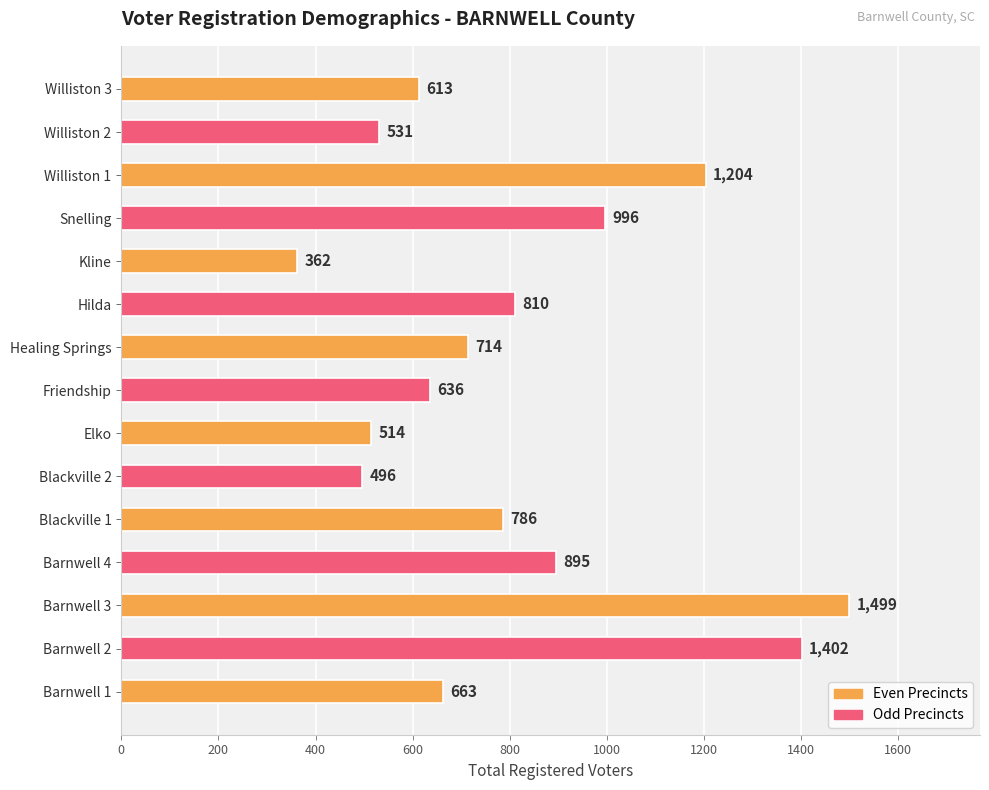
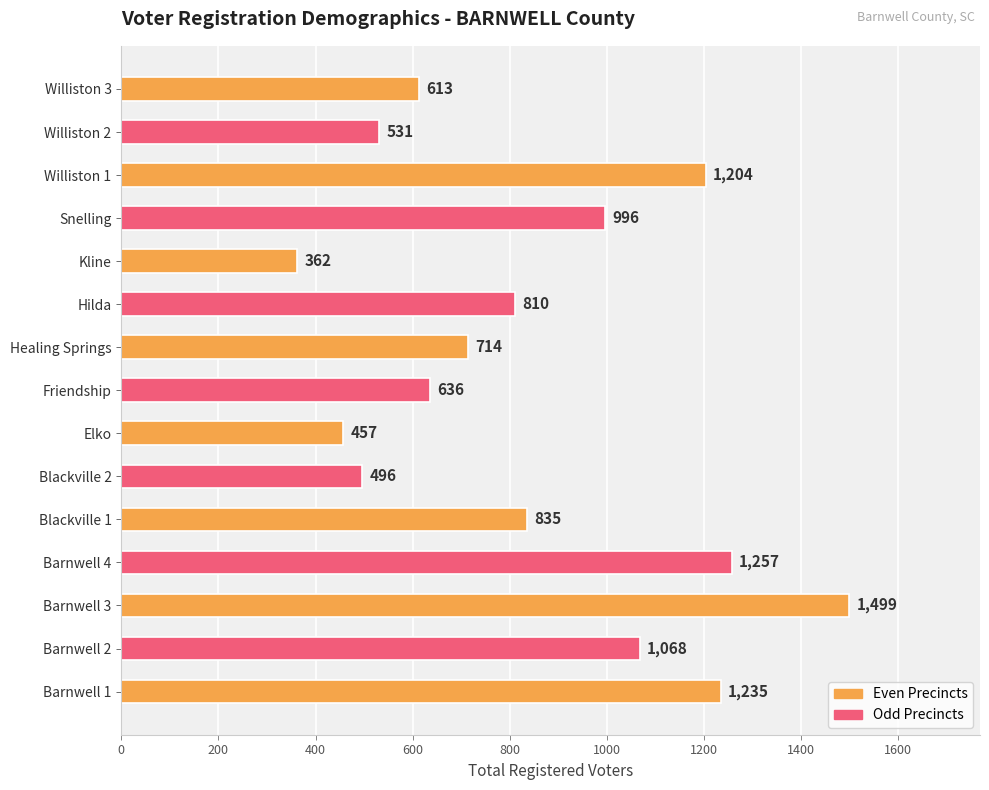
  {
    "Williston 3": "613",
    "Williston 2": "531",
    "Williston 1": "1,204",
    "Snelling": "996",
    "Kline": "362",
    "Hilda": "810",
    "Healing Springs": "714",
    "Friendship": "636",
-   "Elko": "514",
+   "Elko": "457",
    "Blackville 2": "496",
-   "Blackville 1": "786",
-   "Barnwell 4": "895",
+   "Blackville 1": "835",
+   "Barnwell 4": "1,257",
    "Barnwell 3": "1,499",
-   "Barnwell 2": "1,402",
-   "Barnwell 1": "663"
+   "Barnwell 2": "1,068",
+   "Barnwell 1": "1,235"
  }
